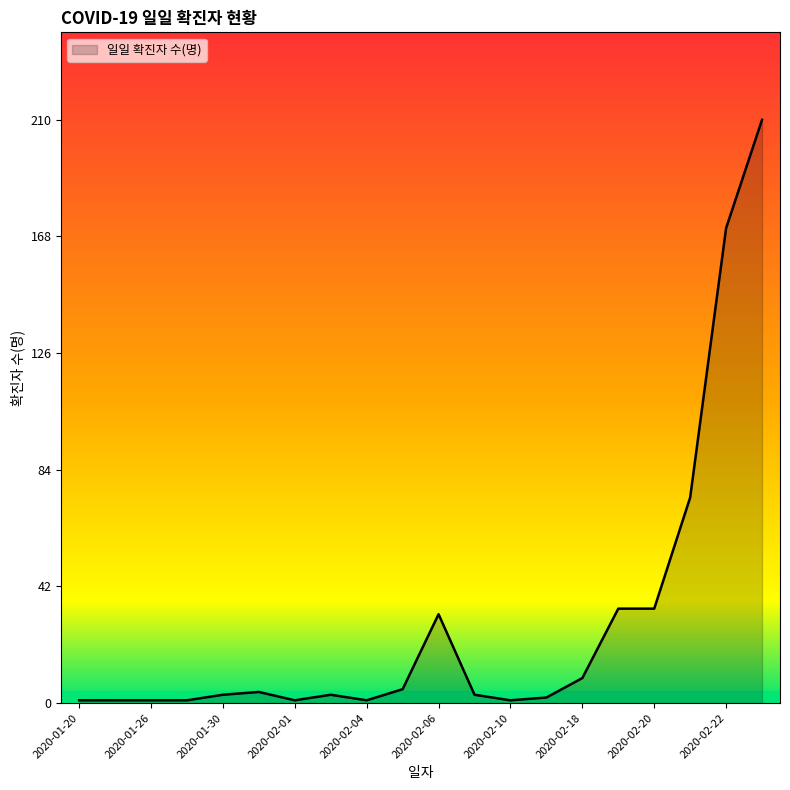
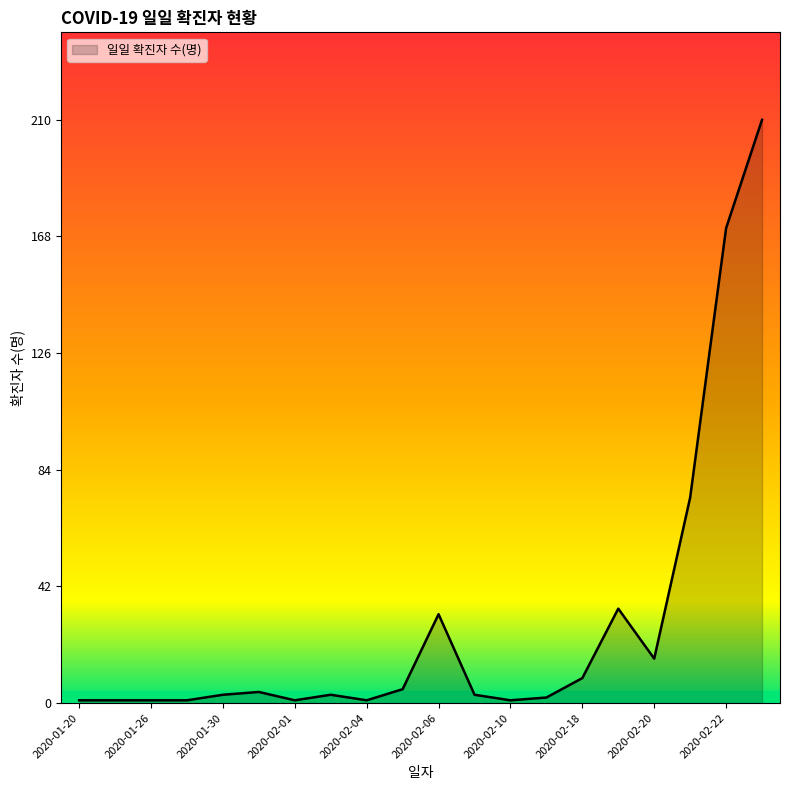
  {
    "2020-02-06": 32,
    "2020-02-18": 9,
-   "2020-02-20": 34,
+   "2020-02-20": 16,
    "2020-02-22": 171
  }
